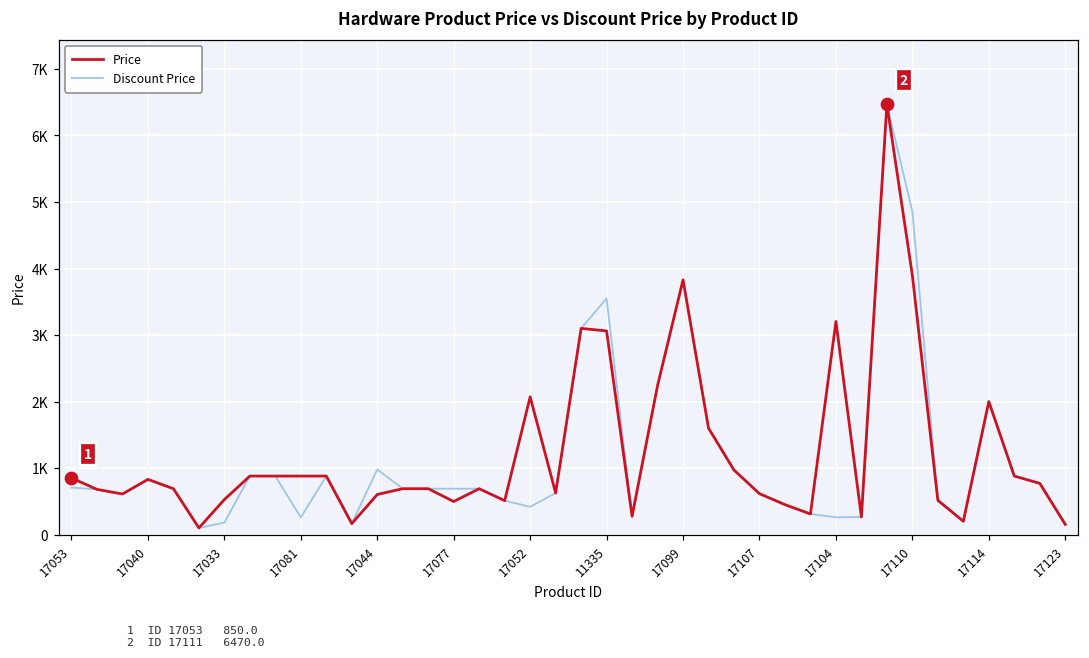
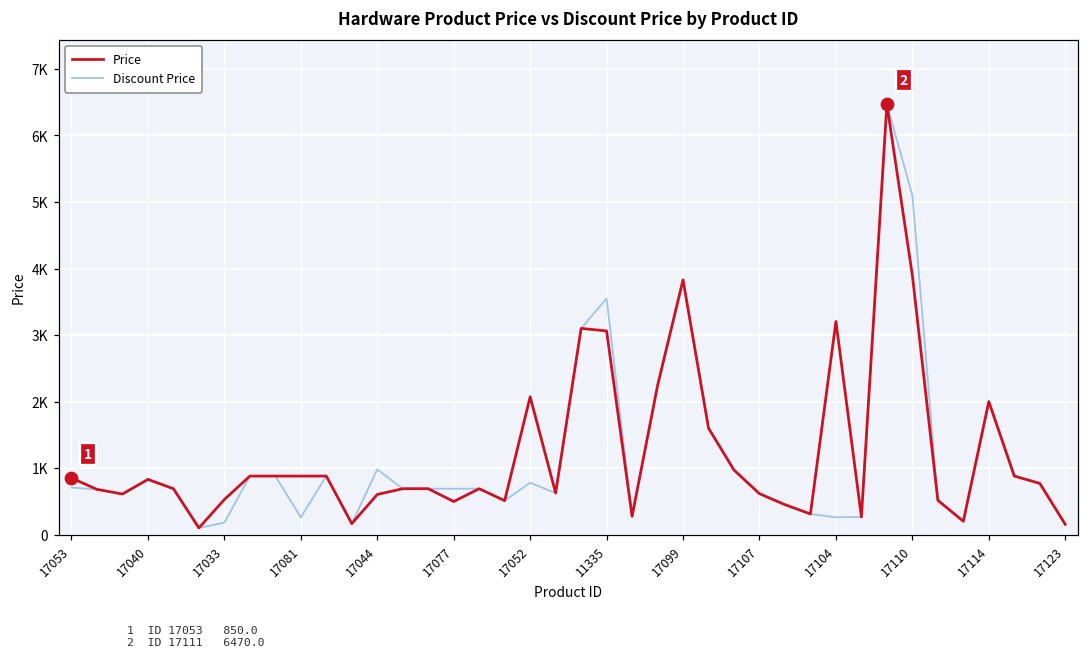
  {
    "Discount Price": {
      "17053": 700,
      "17033": 200,
      "17081": 300,
      "17044": 1000,
      "17077": 700,
-     "17052": 400,
+     "17052": 800,
      "11335": 3600,
      "17104": 300,
-     "17110": 4900
+     "17110": 5100
    }
  }
